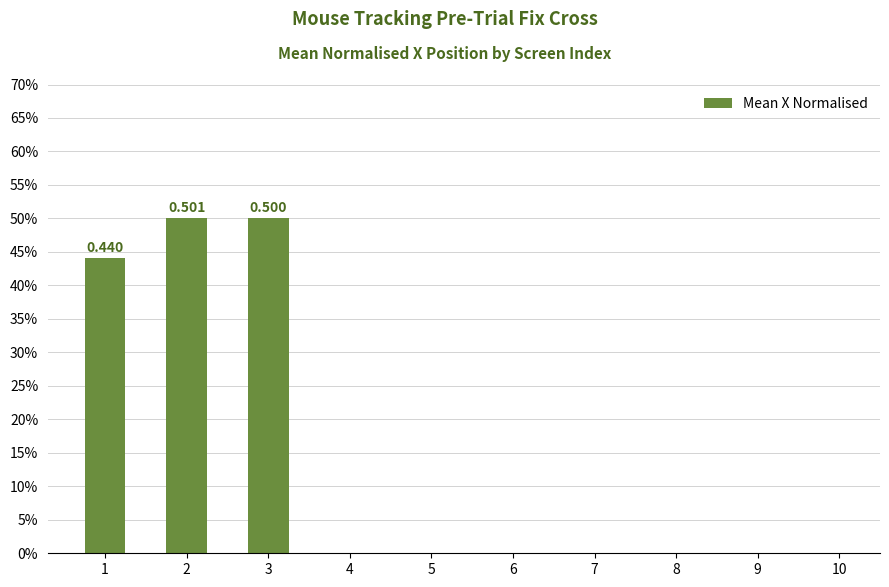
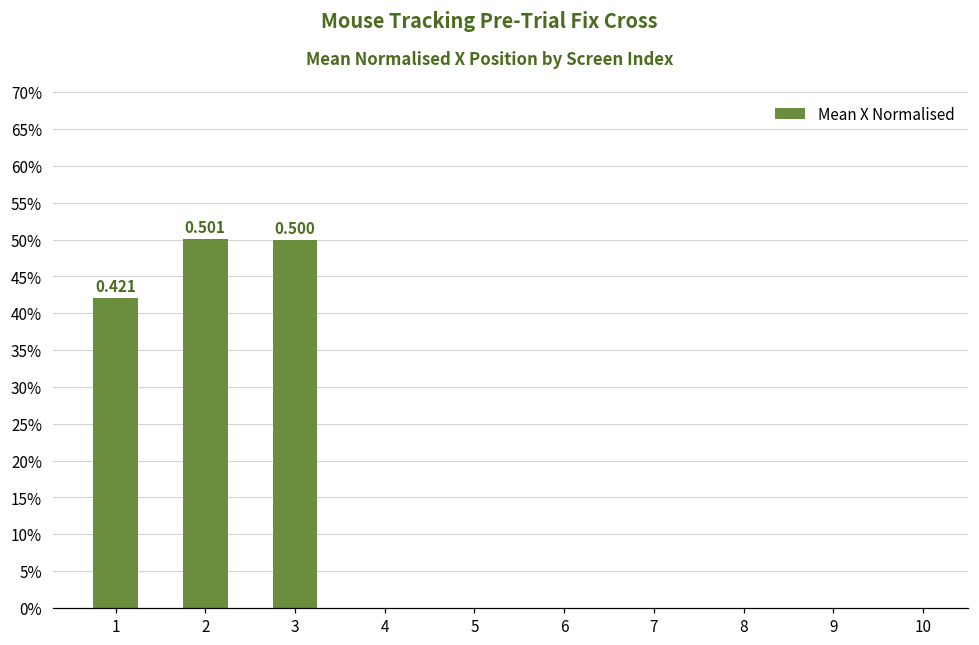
  {
-   "1": 0.440,
+   "1": 0.421,
    "2": 0.501,
    "3": 0.500
  }
